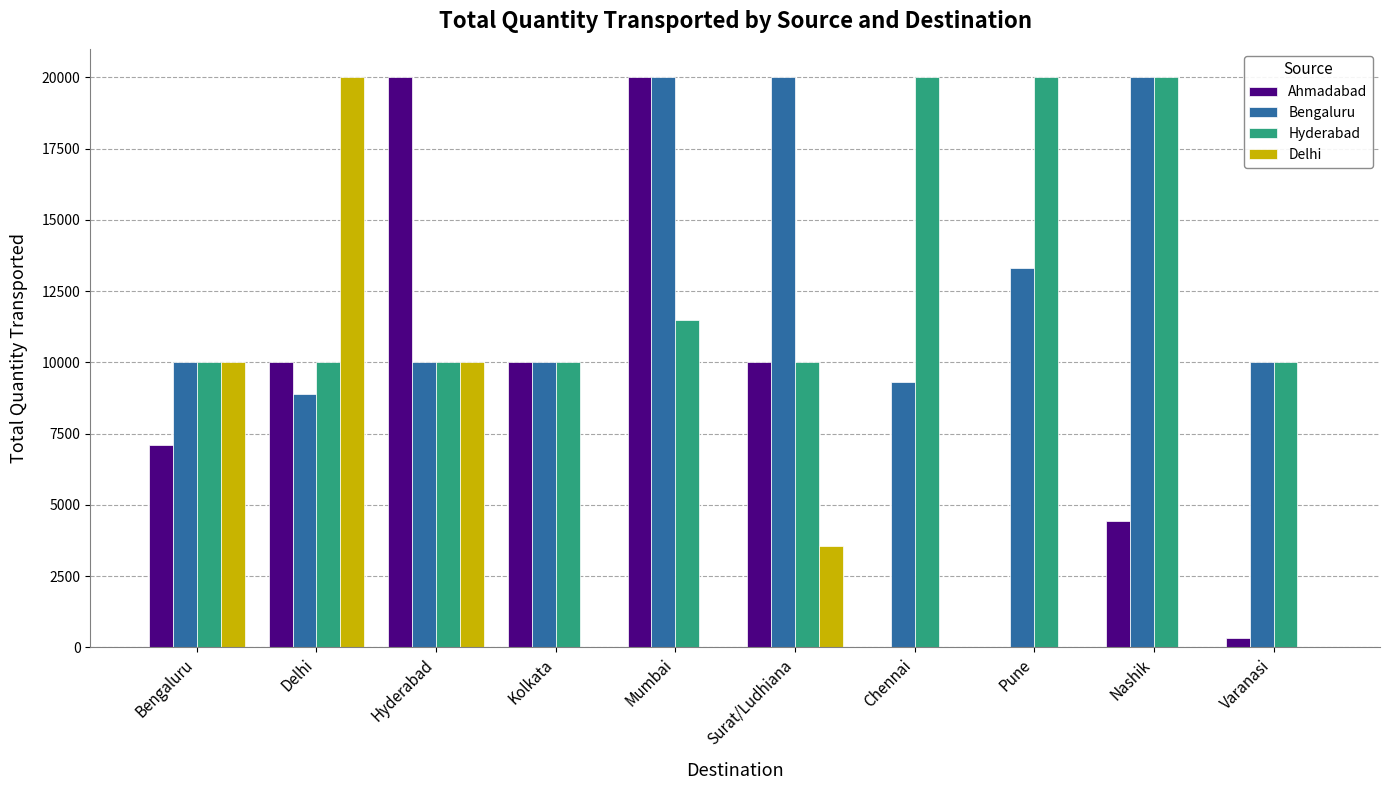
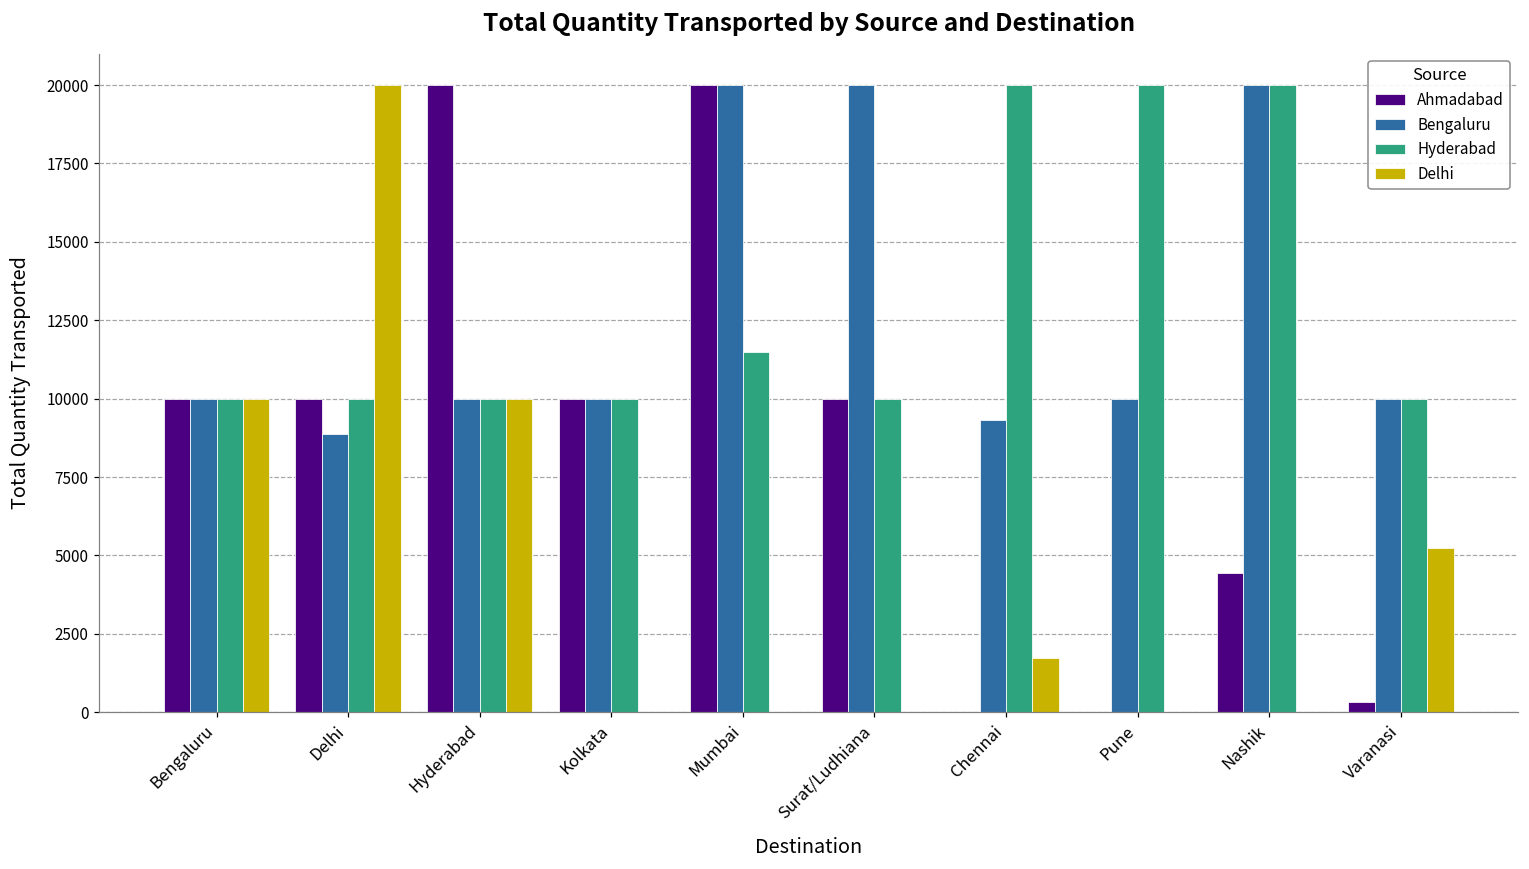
  {
    "Ahmadabad": {
-     "Bengaluru": 7100,
+     "Bengaluru": 10000,
      "Delhi": 10000,
      "Hyderabad": 20000,
      "Kolkata": 10000,
      "Mumbai": 20000,
      "Surat/Ludhiana": 10000,
      "Chennai": 0,
      "Pune": 0,
      "Nashik": 4500,
      "Varanasi": 300
    },
    "Bengaluru": {
      "Bengaluru": 10000,
      "Delhi": 8900,
      "Hyderabad": 10000,
      "Kolkata": 10000,
      "Mumbai": 20000,
      "Surat/Ludhiana": 20000,
      "Chennai": 9300,
-     "Pune": 13300,
+     "Pune": 10000,
      "Nashik": 20000,
      "Varanasi": 10000
    },
    "Hyderabad": {
      "Bengaluru": 10000,
      "Delhi": 10000,
      "Hyderabad": 10000,
      "Kolkata": 10000,
      "Mumbai": 11500,
      "Surat/Ludhiana": 10000,
      "Chennai": 20000,
      "Pune": 20000,
      "Nashik": 20000,
      "Varanasi": 10000
    },
    "Delhi": {
      "Bengaluru": 10000,
      "Delhi": 20000,
      "Hyderabad": 10000,
      "Kolkata": 0,
      "Mumbai": 0,
-     "Surat/Ludhiana": 3600,
-     "Chennai": 0,
+     "Surat/Ludhiana": 0,
+     "Chennai": 1700,
      "Pune": 0,
      "Nashik": 0,
-     "Varanasi": 0
+     "Varanasi": 5200
    }
  }
